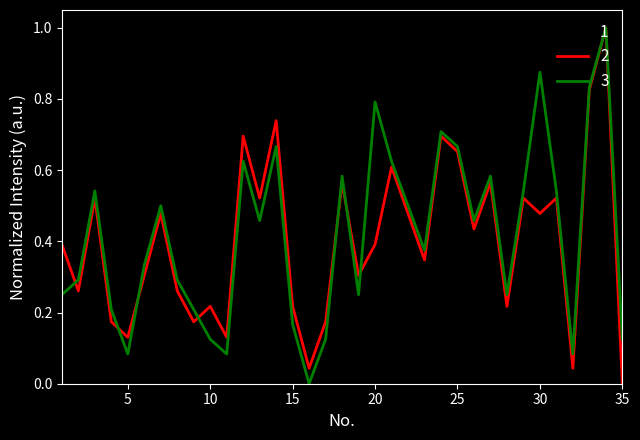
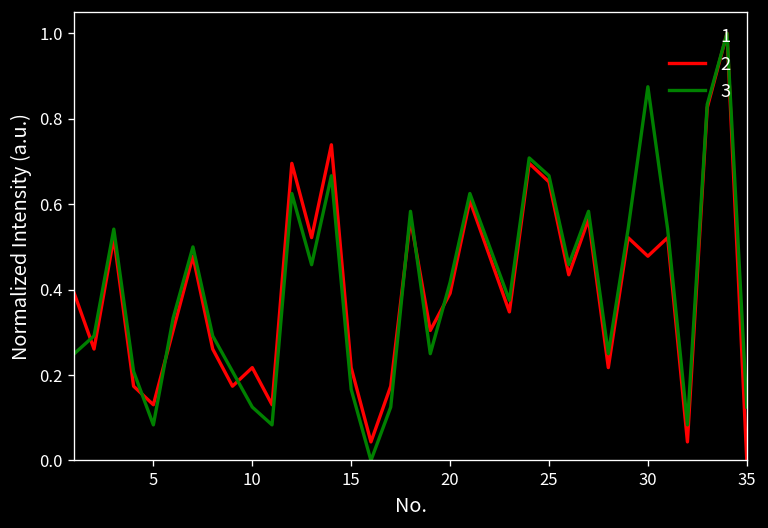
  {
    "1": {
      "5": 0.22,
      "10": 0.11,
      "15": 0.15,
      "20": 0.48,
      "25": 0.63,
      "30": 0.56,
      "35": 0.11
    },
    "2": {
      "5": 0.13,
      "10": 0.22,
      "15": 0.22,
      "20": 0.39,
      "25": 0.65,
      "30": 0.48,
      "35": 0.00
    },
    "3": {
      "5": 0.08,
      "10": 0.12,
      "15": 0.17,
-     "20": 0.79,
+     "20": 0.42,
      "25": 0.67,
      "30": 0.87,
      "35": 0.12
    }
  }
